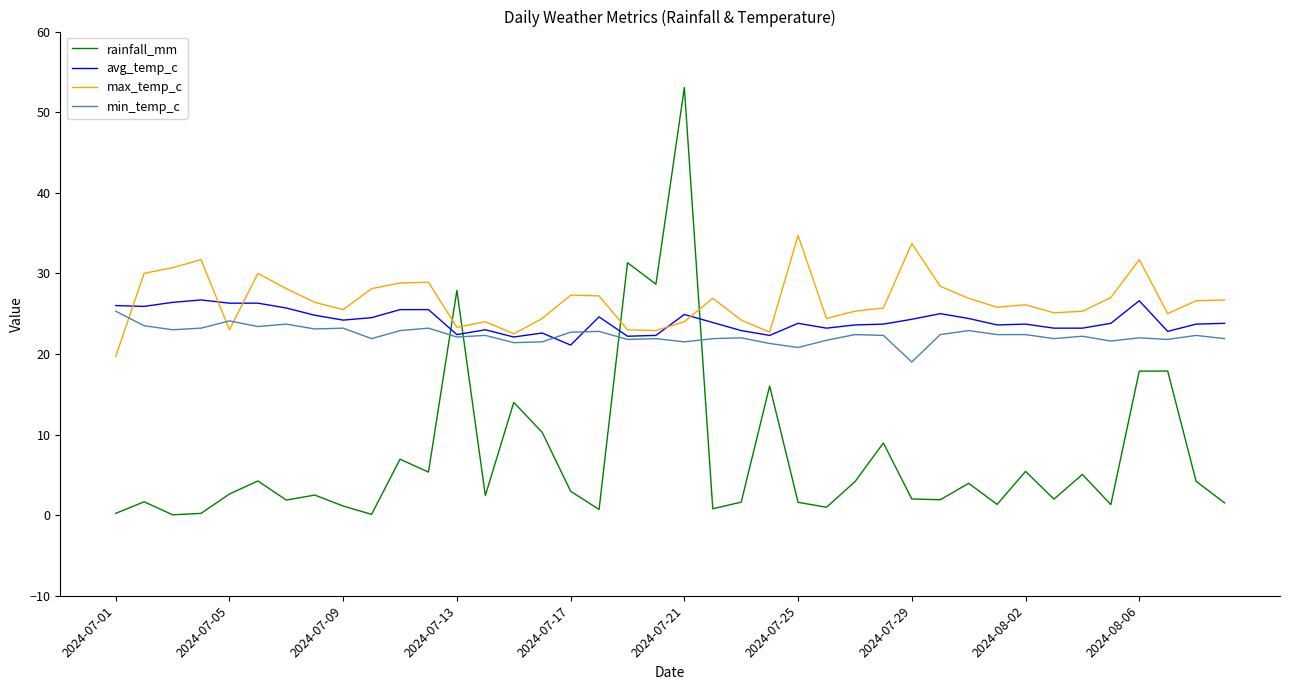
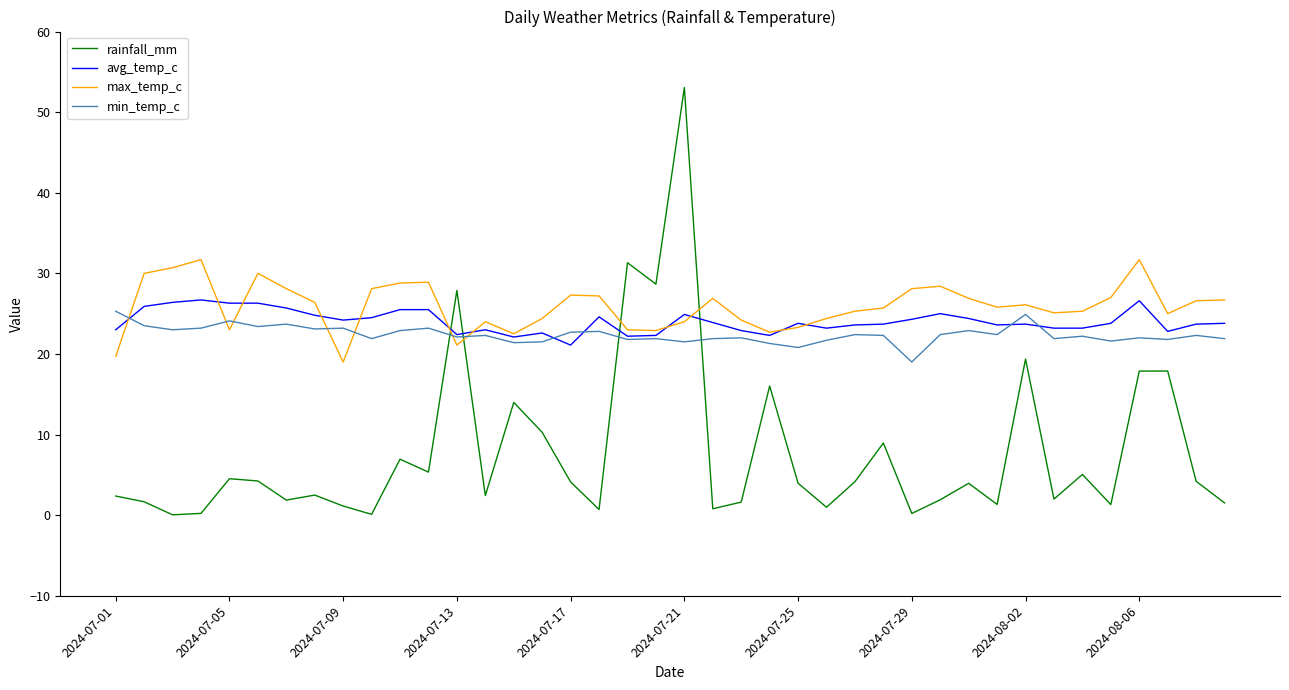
  {
    "rainfall_mm": {
-     "2024-07-01": 0,
-     "2024-07-05": 3,
+     "2024-07-01": 2,
+     "2024-07-05": 5,
      "2024-07-09": 1,
      "2024-07-13": 28,
-     "2024-07-17": 3,
+     "2024-07-17": 4,
      "2024-07-21": 53,
-     "2024-07-25": 2,
-     "2024-07-29": 2,
-     "2024-08-02": 5,
+     "2024-07-25": 4,
+     "2024-07-29": 0,
+     "2024-08-02": 19,
      "2024-08-06": 18
    },
    "avg_temp_c": {
-     "2024-07-01": 26,
+     "2024-07-01": 23,
      "2024-07-05": 26,
      "2024-07-09": 24,
      "2024-07-17": 21,
      "2024-07-21": 25,
      "2024-07-25": 24,
      "2024-07-29": 24,
      "2024-08-02": 24,
      "2024-08-06": 27
    },
    "max_temp_c": {
      "2024-07-01": 20,
      "2024-07-05": 23,
-     "2024-07-09": 26,
-     "2024-07-13": 23,
+     "2024-07-09": 19,
+     "2024-07-13": 21,
      "2024-07-17": 27,
      "2024-07-21": 24,
-     "2024-07-25": 35,
-     "2024-07-29": 34,
+     "2024-07-25": 23,
+     "2024-07-29": 28,
      "2024-08-02": 26,
      "2024-08-06": 32
    },
    "min_temp_c": {
      "2024-07-01": 25,
      "2024-07-05": 24,
      "2024-07-09": 23,
      "2024-07-17": 23,
      "2024-07-21": 22,
      "2024-07-25": 21,
      "2024-07-29": 19,
-     "2024-08-02": 22,
+     "2024-08-02": 25,
      "2024-08-06": 22
    }
  }
